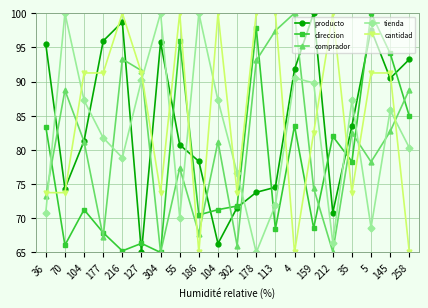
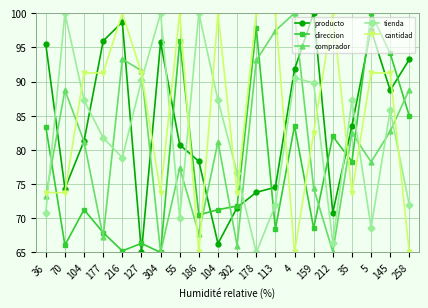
  {
    "producto": {
      "36": 95,
      "70": 74,
      "177": 96,
      "216": 99,
      "127": 65,
      "304": 96,
      "55": 81,
      "186": 78,
      "178": 74,
      "113": 75,
      "4": 92,
      "159": 100,
      "212": 71,
      "35": 84,
-     "145": 90,
+     "145": 89,
      "258": 93
    },
    "direccion": {
      "36": 83,
      "70": 66,
      "177": 68,
      "216": 65,
      "127": 66,
      "55": 96,
      "186": 70,
      "178": 98,
      "113": 68,
      "4": 84,
      "159": 69,
      "212": 82,
      "35": 78,
      "5": 100,
      "145": 94,
      "258": 85
    },
    "comprador": {
      "36": 73,
      "70": 89,
      "177": 67,
      "216": 93,
      "55": 77,
      "186": 68,
      "302": 66,
      "178": 93,
      "113": 97,
      "4": 100,
      "159": 74,
      "212": 65,
      "35": 83,
      "5": 78,
      "145": 83,
      "258": 89
    },
    "tienda": {
      "36": 71,
      "70": 100,
      "177": 82,
      "216": 79,
      "127": 90,
      "304": 100,
      "55": 70,
      "186": 100,
      "302": 77,
      "178": 65,
      "113": 72,
      "4": 91,
      "159": 90,
      "212": 66,
      "35": 87,
      "5": 69,
      "145": 86,
-     "258": 80
+     "258": 72
    },
    "cantidad": {
      "36": 74,
      "70": 74,
      "177": 91,
      "216": 100,
      "304": 74,
      "55": 100,
      "186": 65,
      "302": 74,
      "178": 100,
      "113": 100,
      "4": 65,
      "159": 83,
      "212": 100,
      "35": 74,
      "5": 91,
      "145": 91,
      "258": 65
    }
  }
